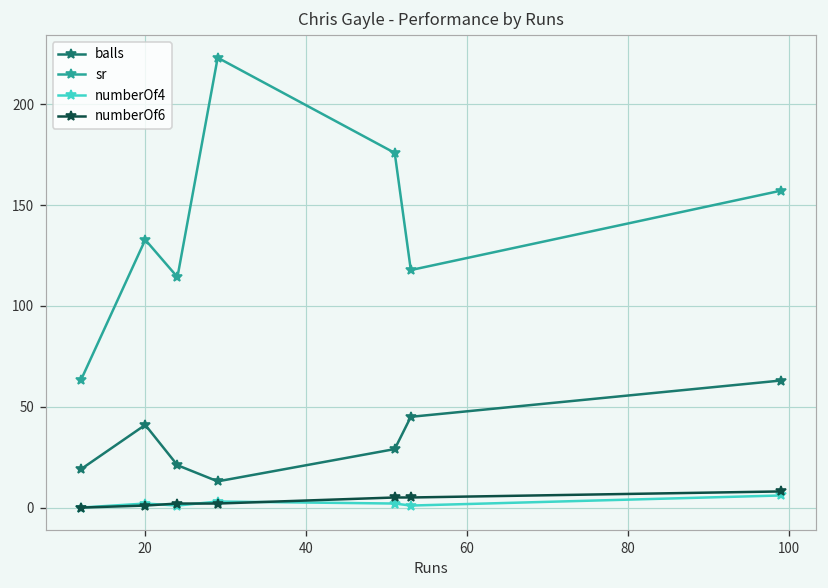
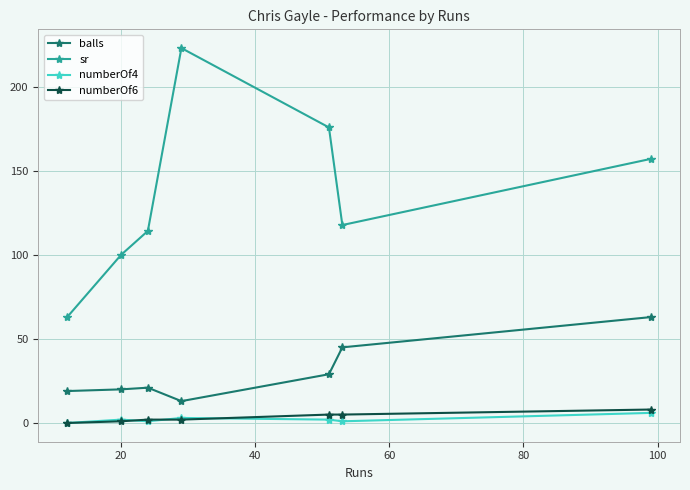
  {
    "balls": {
-     "20": 41
+     "20": 20
    },
    "sr": {
-     "20": 133
+     "20": 100
    }
  }
